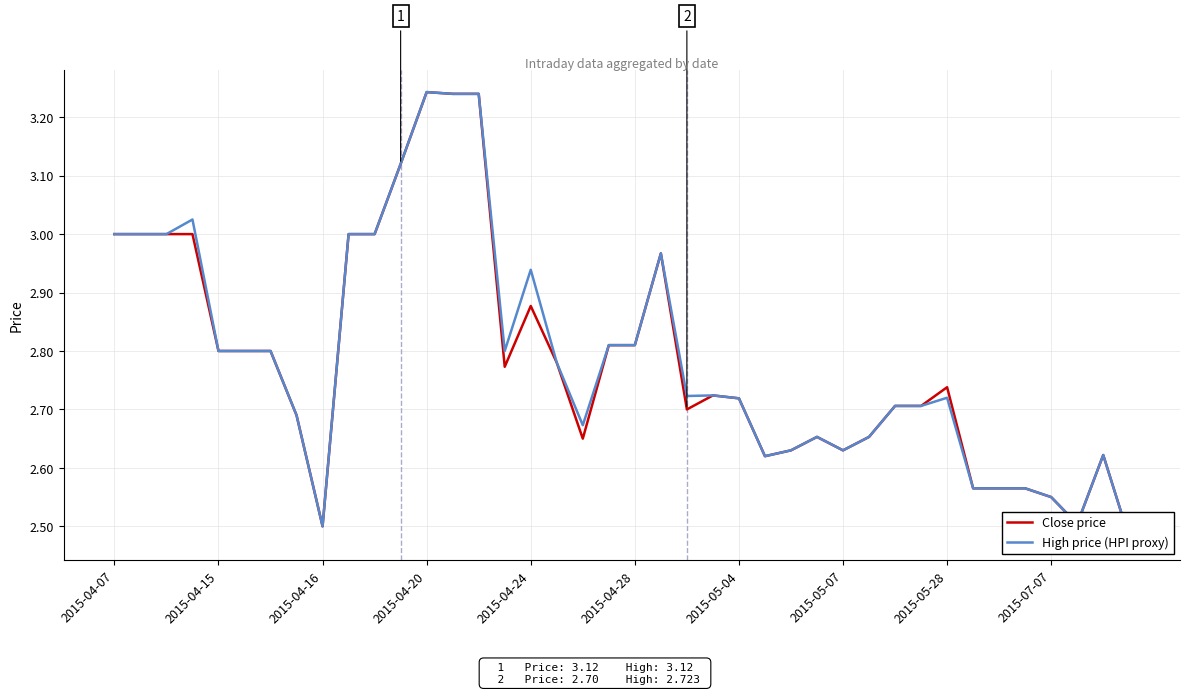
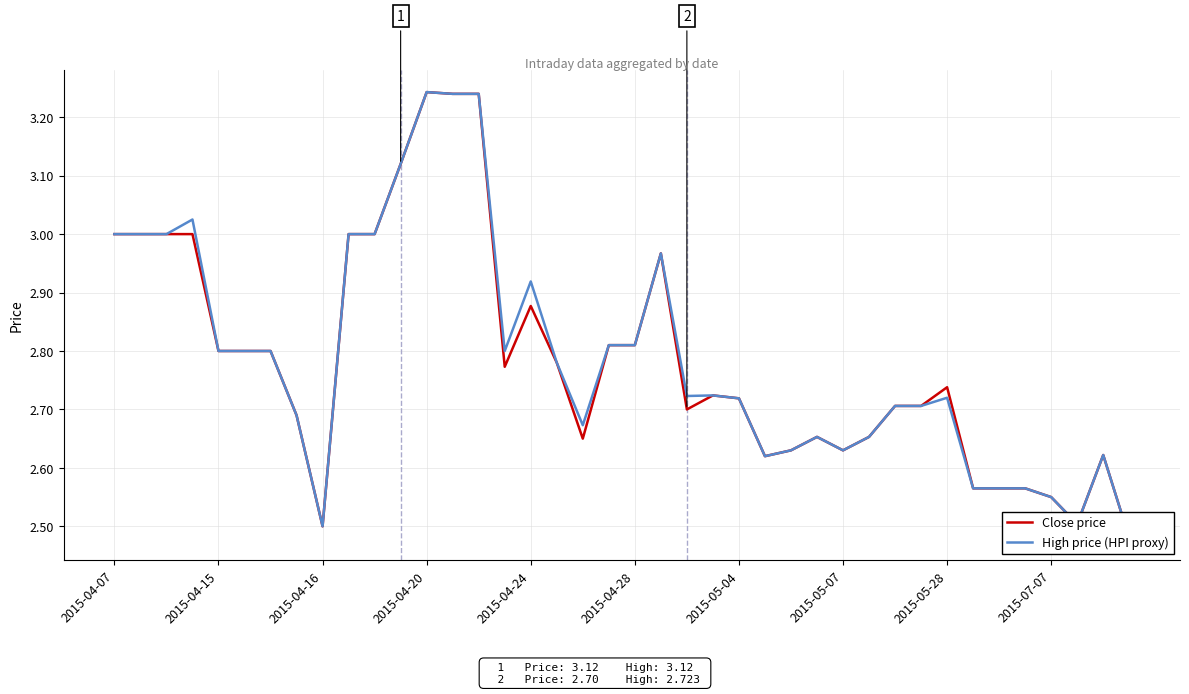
  {
    "Close price": {
      "2015-04-24": 2.88,
      "2015-05-28": 2.74
    },
    "High price (HPI proxy)": {
-     "2015-04-24": 2.94,
+     "2015-04-24": 2.92,
      "2015-05-28": 2.72
    }
  }
